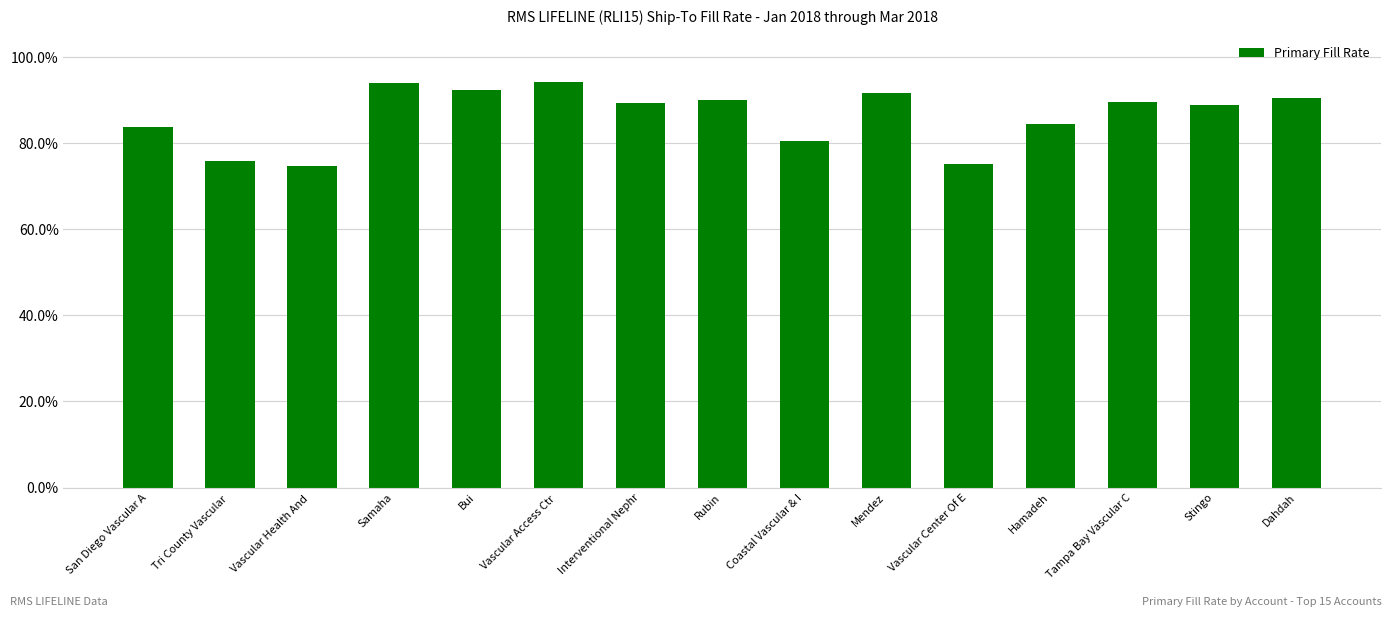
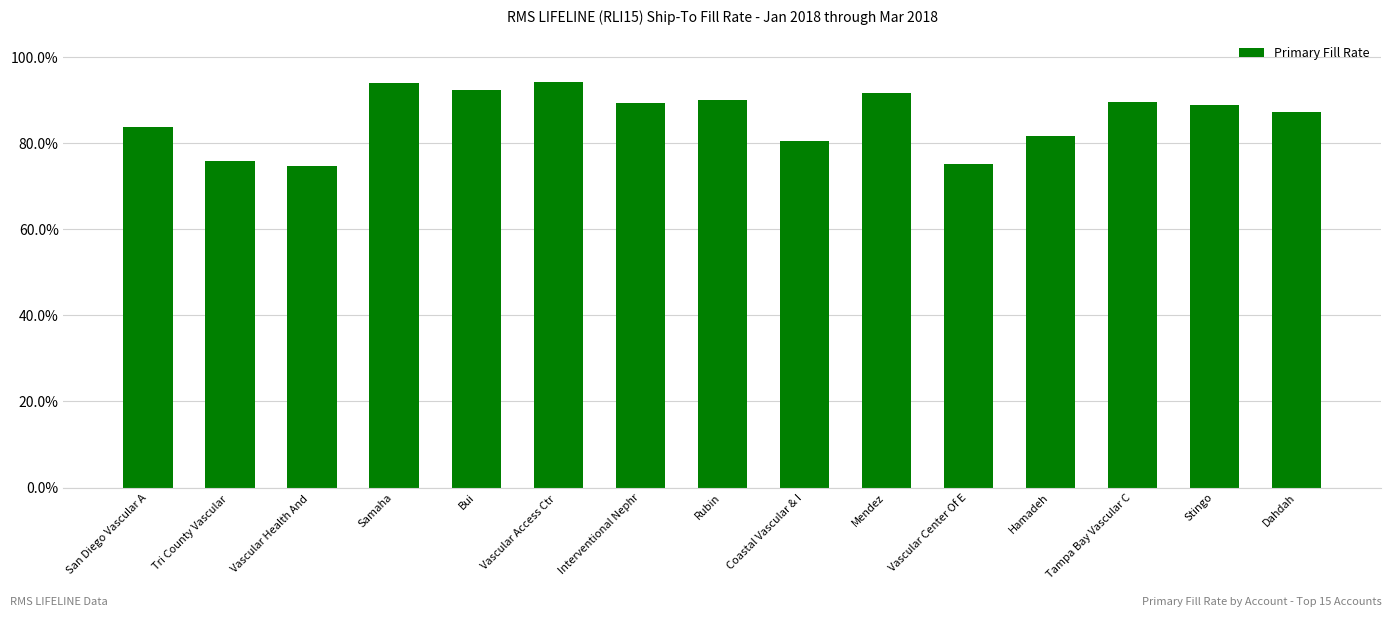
  {
    "San Diego Vascular A": "84%",
    "Tri County Vascular": "76%",
    "Vascular Health And": "75%",
    "Samaha": "94%",
    "Bui": "92%",
    "Vascular Access Ctr": "94%",
    "Interventional Nephr": "89%",
    "Rubin": "90%",
    "Coastal Vascular & I": "81%",
    "Mendez": "92%",
    "Vascular Center Of E": "75%",
-   "Hamadeh": "84%",
+   "Hamadeh": "82%",
    "Tampa Bay Vascular C": "90%",
    "Stingo": "89%",
-   "Dahdah": "90%"
+   "Dahdah": "87%"
  }
